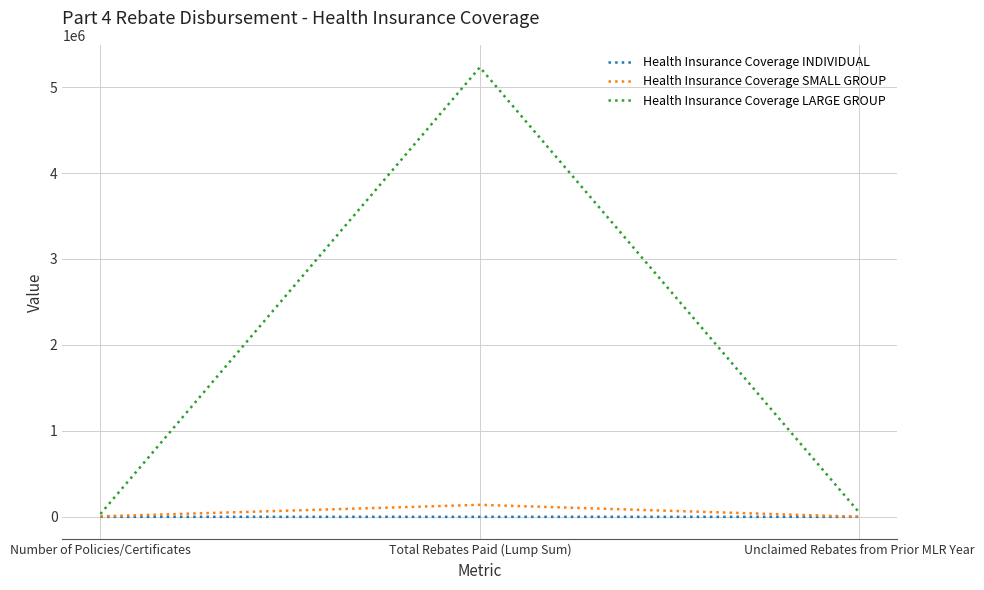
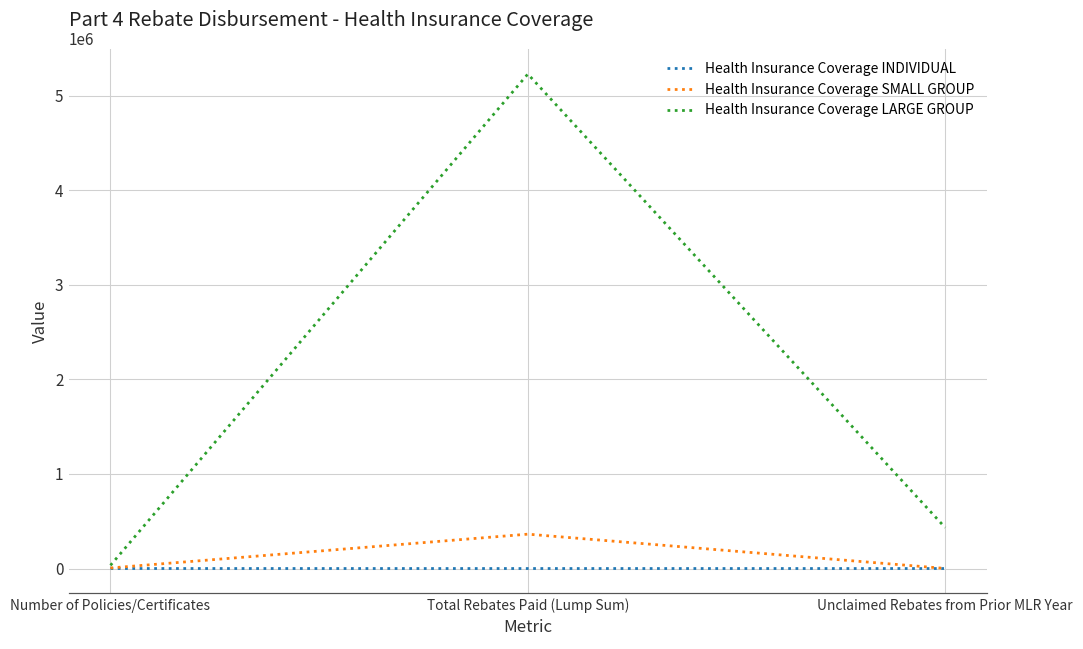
  {
    "Health Insurance Coverage INDIVIDUAL": {
      "Total Rebates Paid (Lump Sum)": 0
    },
    "Health Insurance Coverage SMALL GROUP": {
-     "Total Rebates Paid (Lump Sum)": 100000
+     "Total Rebates Paid (Lump Sum)": 400000
    },
    "Health Insurance Coverage LARGE GROUP": {
      "Total Rebates Paid (Lump Sum)": 5200000,
-     "Unclaimed Rebates from Prior MLR Year": 0
+     "Unclaimed Rebates from Prior MLR Year": 400000
    }
  }
